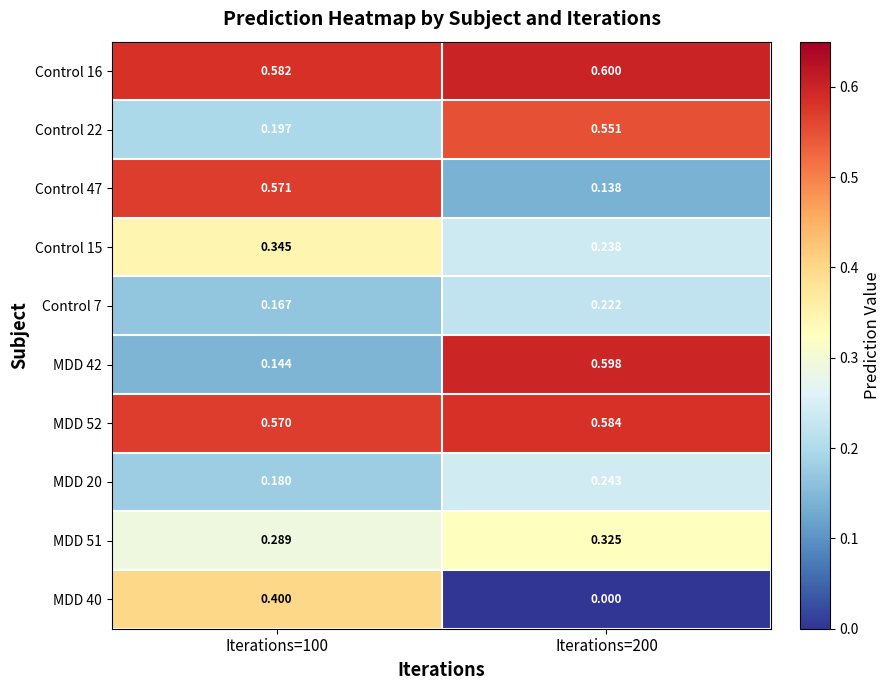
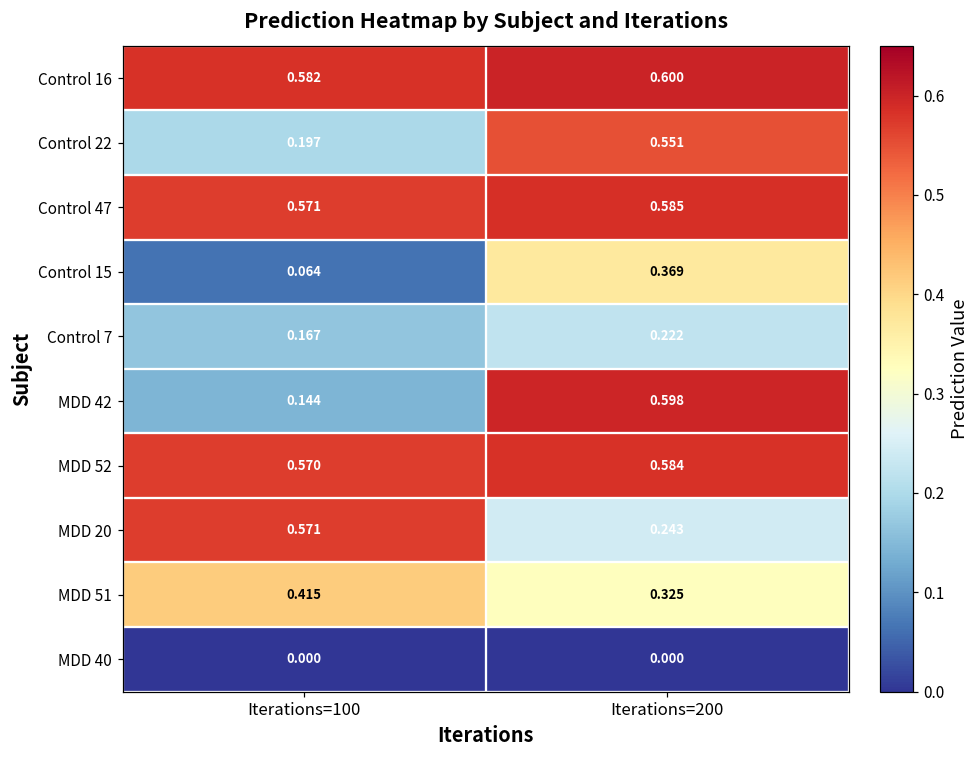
  {
    "Control 16": {
      "Iterations=100": 0.582,
      "Iterations=200": 0.600
    },
    "Control 22": {
      "Iterations=100": 0.197,
      "Iterations=200": 0.551
    },
    "Control 47": {
      "Iterations=100": 0.571,
-     "Iterations=200": 0.138
+     "Iterations=200": 0.585
    },
    "Control 15": {
-     "Iterations=100": 0.345,
-     "Iterations=200": 0.238
+     "Iterations=100": 0.064,
+     "Iterations=200": 0.369
    },
    "Control 7": {
      "Iterations=100": 0.167,
      "Iterations=200": 0.222
    },
    "MDD 42": {
      "Iterations=100": 0.144,
      "Iterations=200": 0.598
    },
    "MDD 52": {
      "Iterations=100": 0.570,
      "Iterations=200": 0.584
    },
    "MDD 20": {
-     "Iterations=100": 0.180
+     "Iterations=100": 0.571
    },
    "MDD 51": {
-     "Iterations=100": 0.289,
+     "Iterations=100": 0.415,
      "Iterations=200": 0.325
    },
    "MDD 40": {
-     "Iterations=100": 0.400,
+     "Iterations=100": 0.000,
      "Iterations=200": 0.000
    }
  }
